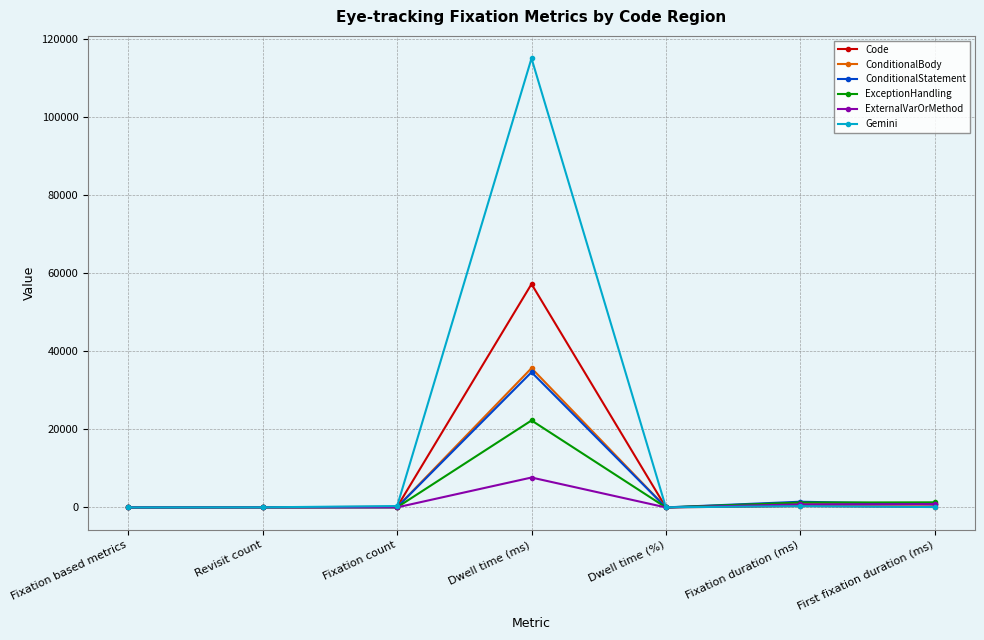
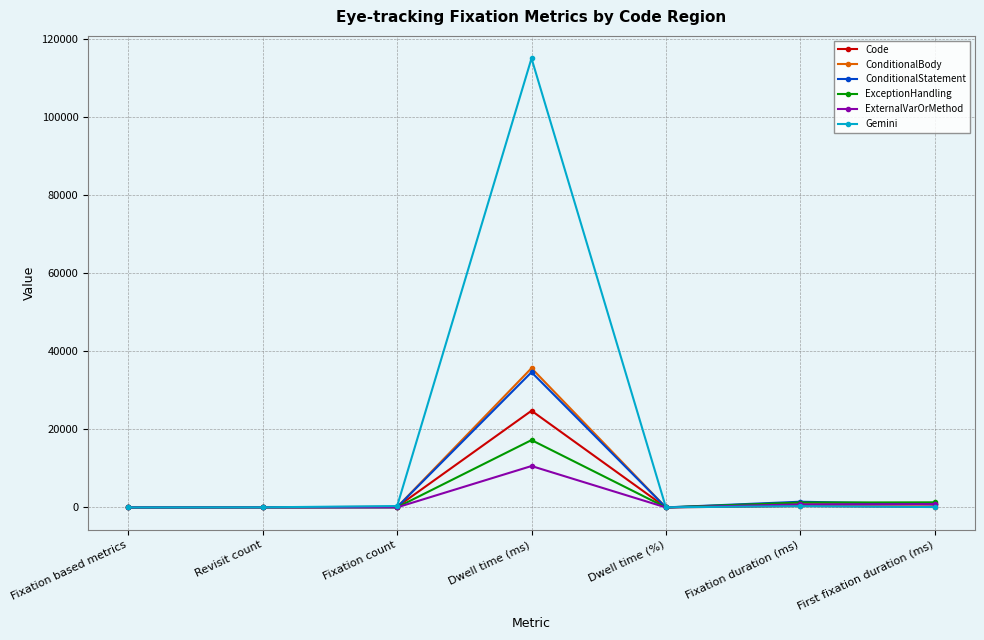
  {
    "Code": {
-     "Dwell time (ms)": 57000
+     "Dwell time (ms)": 25000
    },
    "ConditionalBody": {
      "Dwell time (ms)": 36000
    },
    "ConditionalStatement": {
      "Dwell time (ms)": 35000
    },
    "ExceptionHandling": {
-     "Dwell time (ms)": 22000
+     "Dwell time (ms)": 17000
    },
    "ExternalVarOrMethod": {
-     "Dwell time (ms)": 8000
+     "Dwell time (ms)": 11000
    },
    "Gemini": {
      "Dwell time (ms)": 115000
    }
  }
